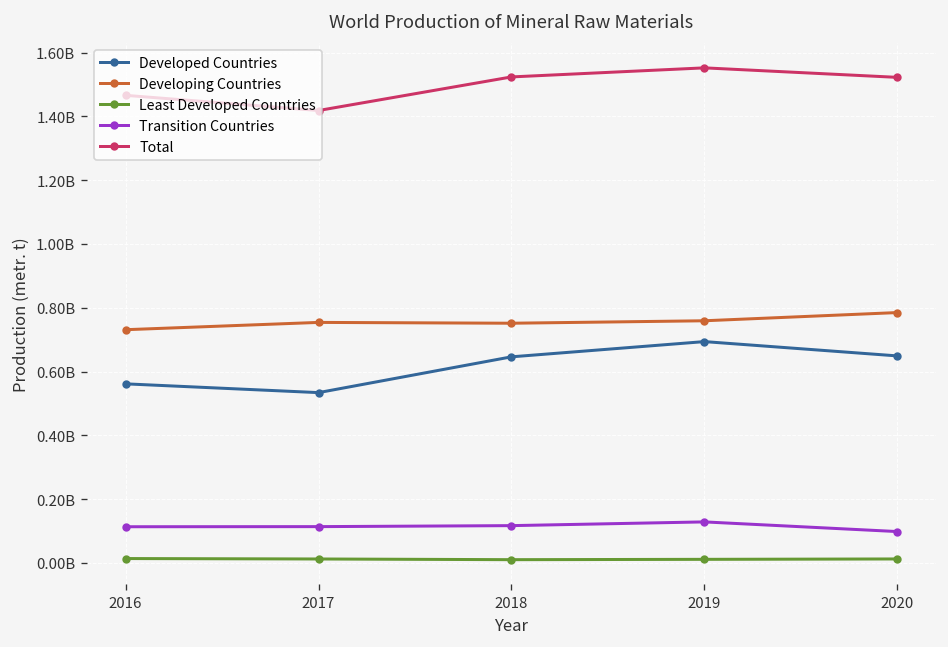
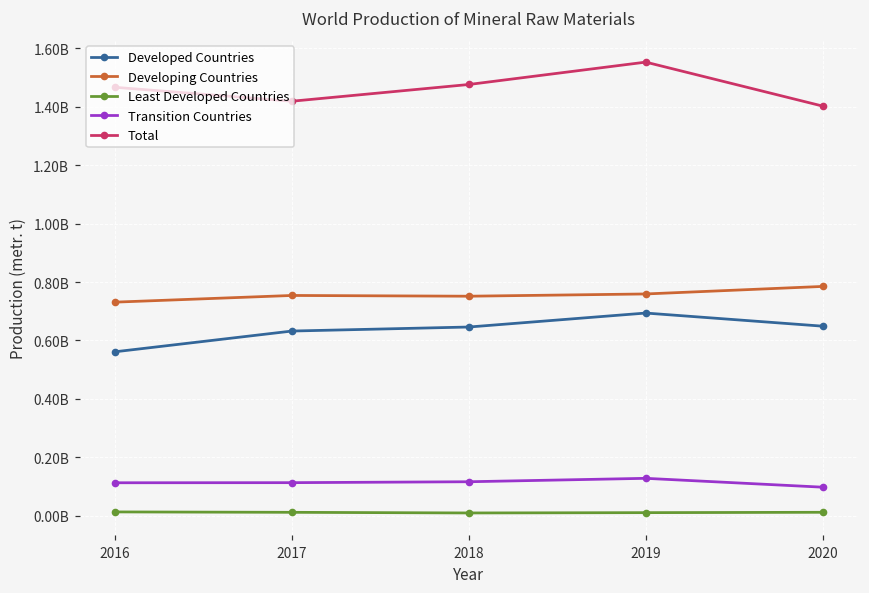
  {
    "Developed Countries": {
      "2016": 560000000,
-     "2017": 530000000,
+     "2017": 630000000,
      "2018": 650000000,
      "2019": 690000000,
      "2020": 650000000
    },
    "Developing Countries": {
      "2016": 730000000,
      "2017": 750000000,
      "2018": 750000000,
      "2019": 760000000,
      "2020": 780000000
    },
    "Least Developed Countries": {
      "2016": 10000000,
      "2017": 10000000,
      "2018": 10000000,
      "2019": 10000000,
      "2020": 10000000
    },
    "Transition Countries": {
      "2016": 110000000,
      "2017": 110000000,
      "2018": 120000000,
      "2019": 130000000,
      "2020": 100000000
    },
    "Total": {
-     "2018": 1520000000,
+     "2018": 1480000000,
      "2019": 1550000000,
-     "2020": 1520000000
+     "2020": 1400000000
    }
  }
